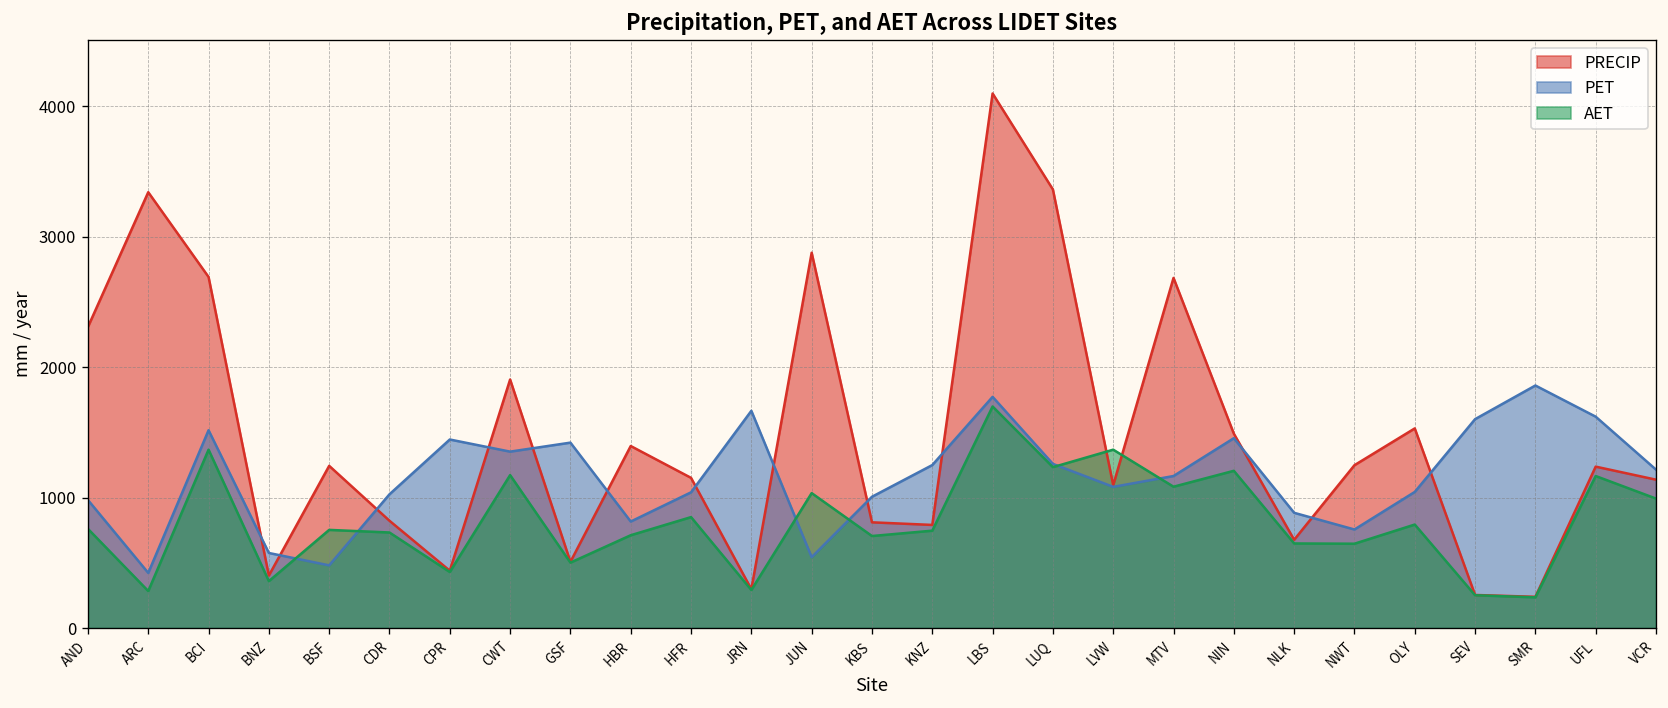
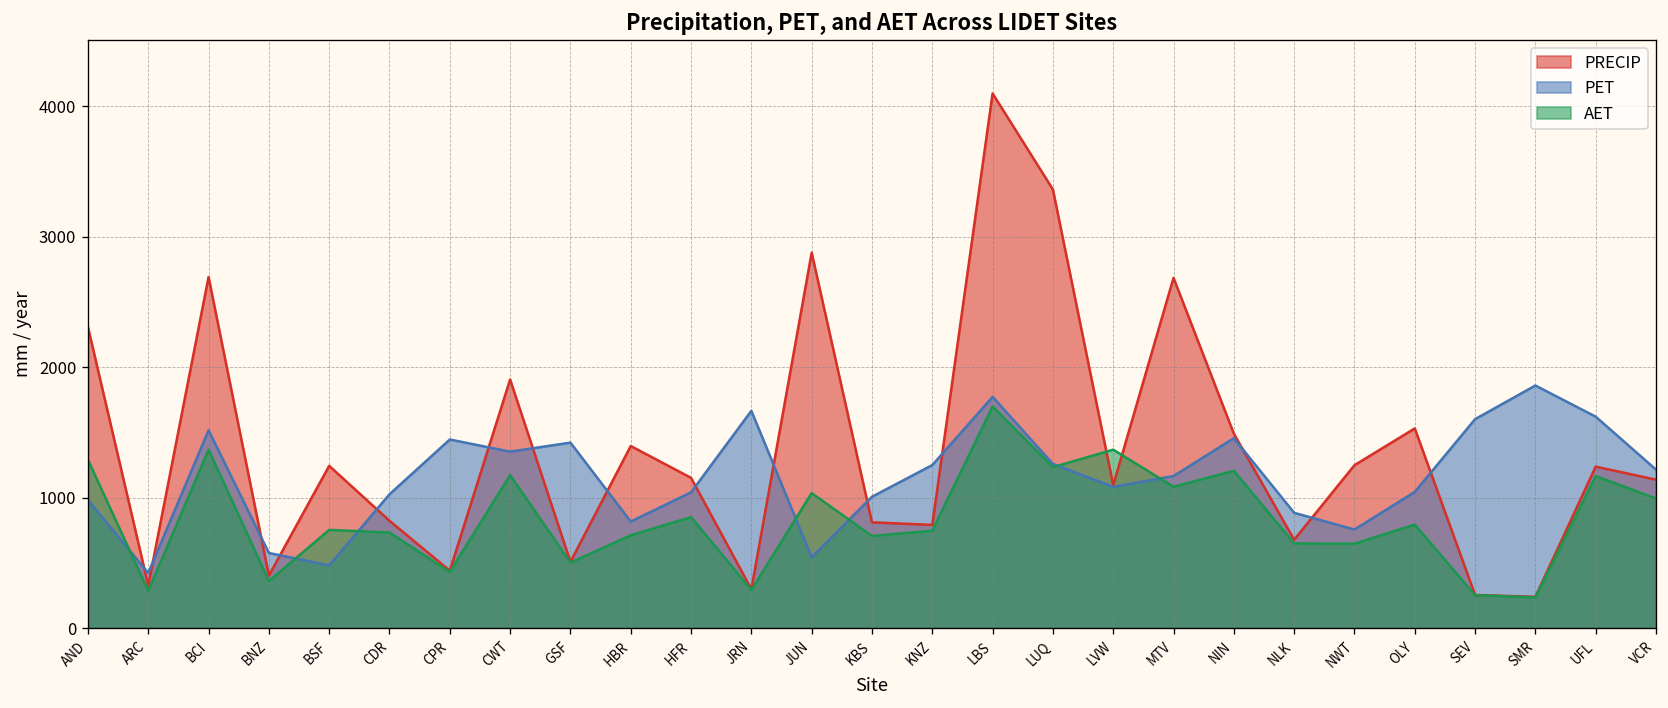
  {
    "PRECIP": {
      "AND": 2310,
-     "ARC": 3340,
+     "ARC": 330,
      "BCI": 2690,
      "BNZ": 400,
      "BSF": 1240,
      "CDR": 820,
      "CWT": 1910,
      "HBR": 1400,
      "HFR": 1150,
      "JUN": 2880,
      "KBS": 810,
      "KNZ": 790,
      "LBS": 4100,
      "LUQ": 3360,
      "MTV": 2690,
      "NIN": 1490,
      "NLK": 680,
      "NWT": 1250,
      "OLY": 1530,
      "UFL": 1240,
      "VCR": 1140
    },
    "PET": {
      "AND": 980,
      "ARC": 420,
      "BCI": 1520,
      "BNZ": 580,
      "BSF": 480,
      "CDR": 1030,
      "CPR": 1450,
      "CWT": 1350,
      "GSF": 1420,
      "HBR": 820,
      "HFR": 1040,
      "JRN": 1670,
      "JUN": 540,
      "KBS": 1010,
      "KNZ": 1250,
      "LBS": 1770,
      "LUQ": 1260,
      "MTV": 1170,
      "NIN": 1460,
      "NLK": 880,
      "NWT": 760,
      "OLY": 1040,
      "SEV": 1600,
      "SMR": 1860,
      "UFL": 1620,
      "VCR": 1220
    },
    "AET": {
-     "AND": 760,
+     "AND": 1290,
      "ARC": 280,
      "BCI": 1370,
      "BNZ": 360,
      "BSF": 750,
      "CDR": 730,
      "CWT": 1170,
      "HBR": 710,
      "HFR": 850,
      "JUN": 1040,
      "KBS": 710,
      "KNZ": 750,
      "LBS": 1700,
      "LUQ": 1230,
      "LVW": 1370,
      "MTV": 1080,
      "NIN": 1210,
      "NLK": 650,
      "NWT": 650,
      "OLY": 790,
      "UFL": 1170,
      "VCR": 990
    }
  }
